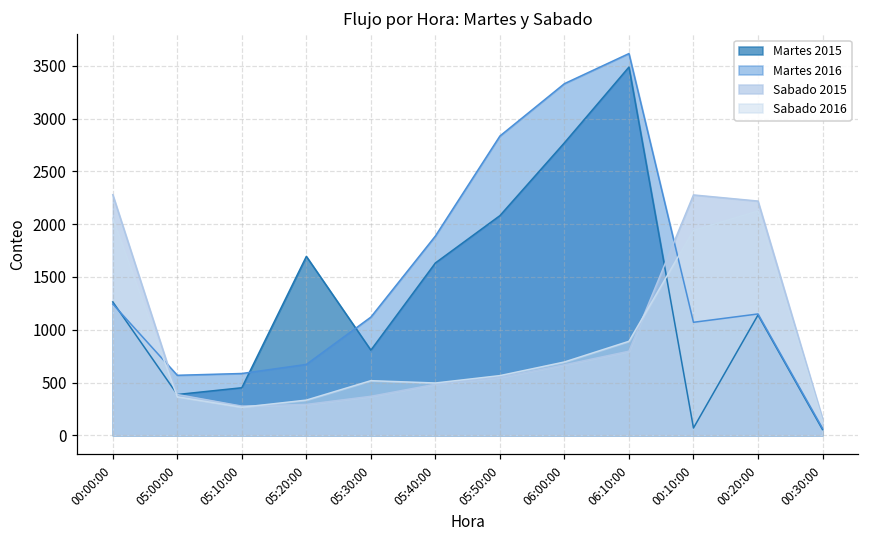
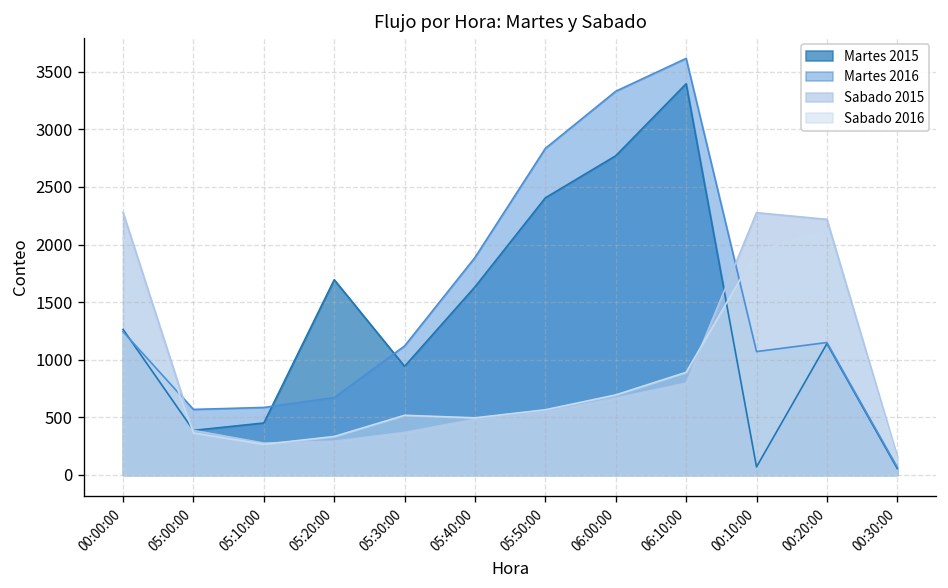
  {
    "Martes 2015": {
      "05:10:00": 500,
      "05:20:00": 1700,
-     "05:30:00": 800,
+     "05:30:00": 900,
      "05:40:00": 1600,
-     "05:50:00": 2100,
+     "05:50:00": 2400,
      "06:00:00": 2800,
-     "06:10:00": 3500,
+     "06:10:00": 3400,
      "00:10:00": 100
    }
  }
